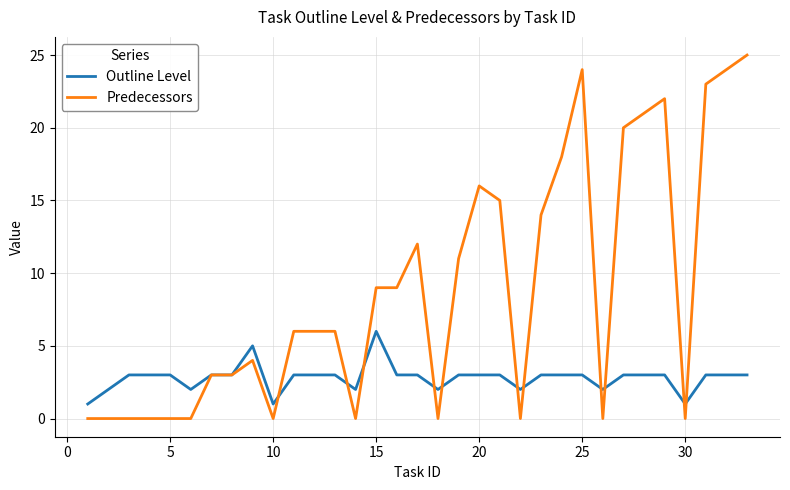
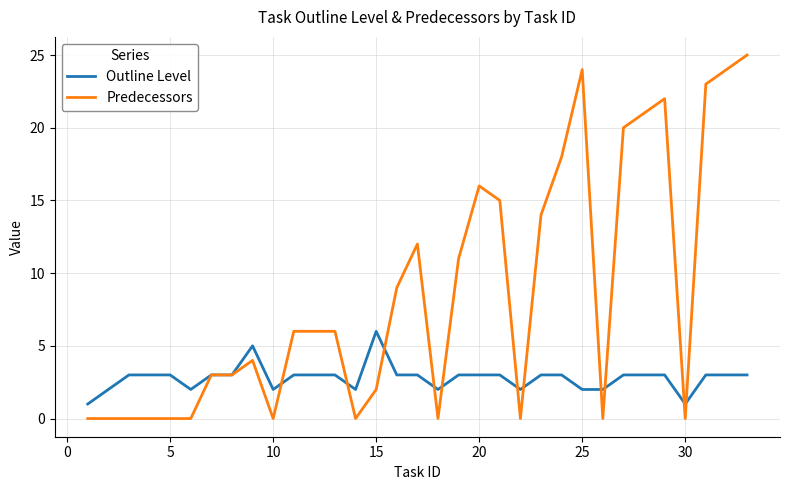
  {
    "Outline Level": {
      "5": 3,
-     "10": 1,
+     "10": 2,
      "15": 6,
      "20": 3,
-     "25": 3,
+     "25": 2,
      "30": 1
    },
    "Predecessors": {
      "5": 0,
      "10": 0,
-     "15": 9,
+     "15": 2,
      "20": 16,
      "25": 24,
      "30": 0
    }
  }
